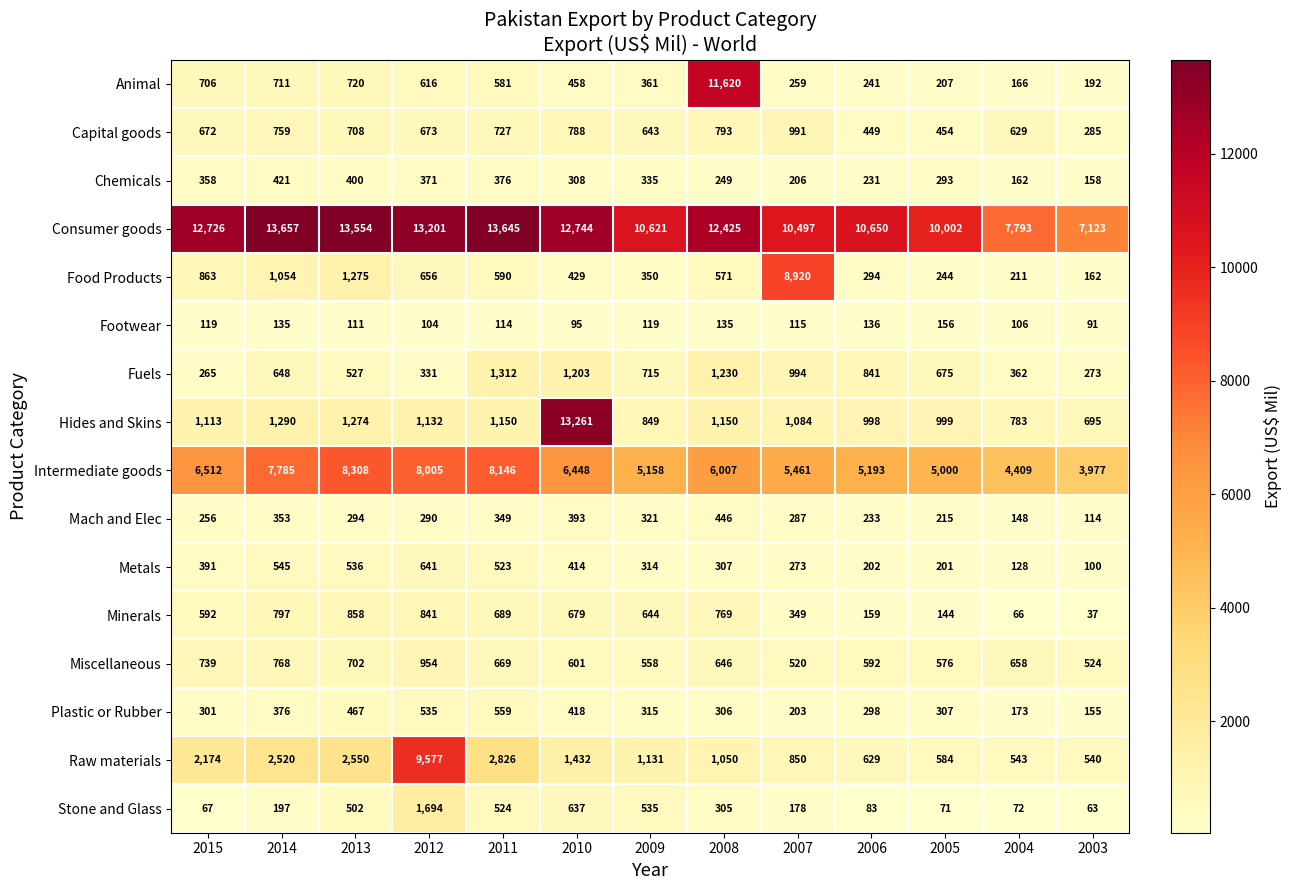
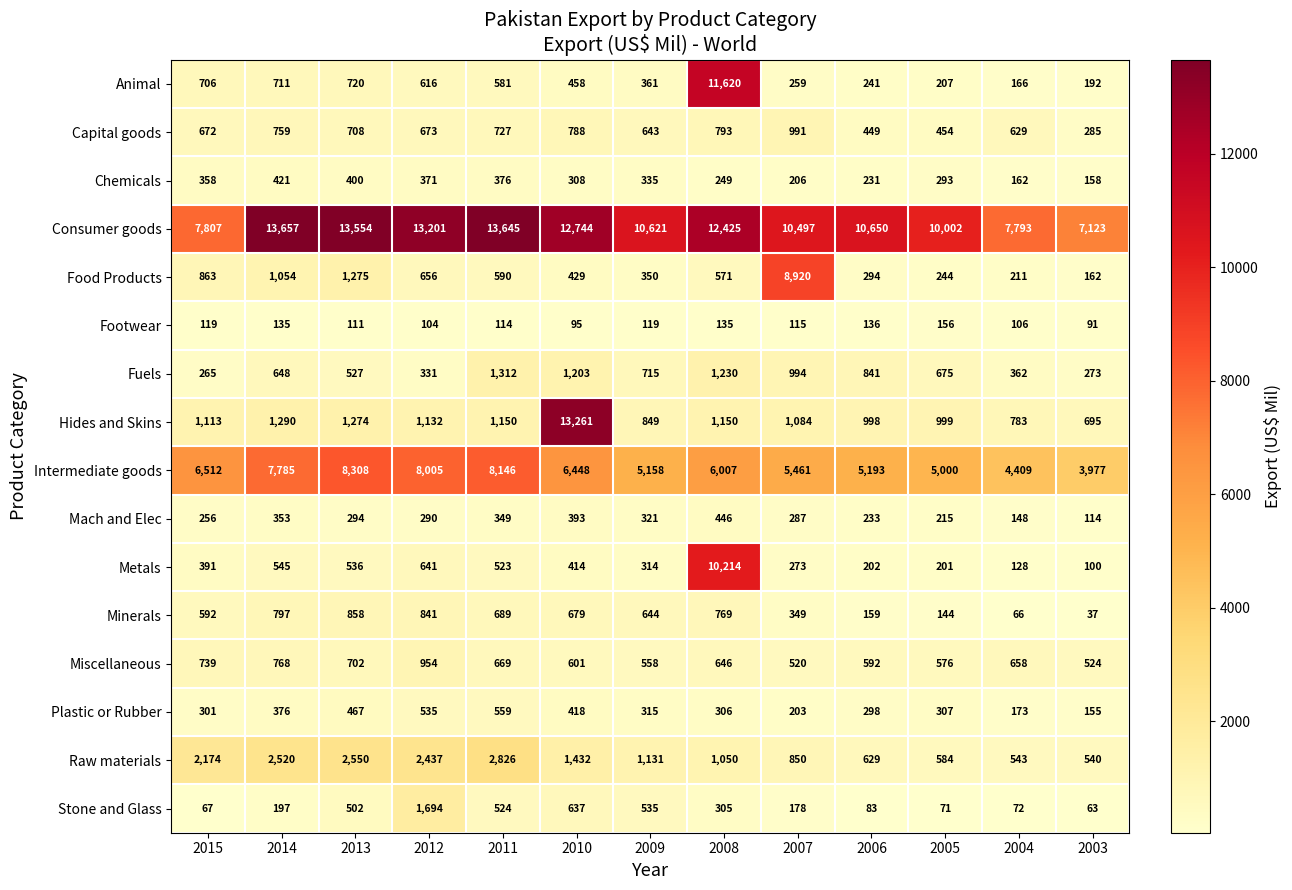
  {
    "Consumer goods": {
-     "2015": "12,726",
+     "2015": "7,807",
      "2014": "13,657",
      "2013": "13,554",
      "2012": "13,201",
      "2011": "13,645",
      "2010": "12,744",
      "2009": "10,621",
      "2008": "12,425",
      "2007": "10,497",
      "2006": "10,650",
      "2005": "10,002",
      "2004": "7,793",
      "2003": "7,123"
    },
    "Metals": {
      "2015": "391",
      "2014": "545",
      "2013": "536",
      "2012": "641",
      "2011": "523",
      "2010": "414",
      "2009": "314",
-     "2008": "307",
+     "2008": "10,214",
      "2007": "273",
      "2006": "202",
      "2005": "201",
      "2004": "128",
      "2003": "100"
    },
    "Raw materials": {
      "2015": "2,174",
      "2014": "2,520",
      "2013": "2,550",
-     "2012": "9,577",
+     "2012": "2,437",
      "2011": "2,826",
      "2010": "1,432",
      "2009": "1,131",
      "2008": "1,050",
      "2007": "850",
      "2006": "629",
      "2005": "584",
      "2004": "543",
      "2003": "540"
    }
  }
